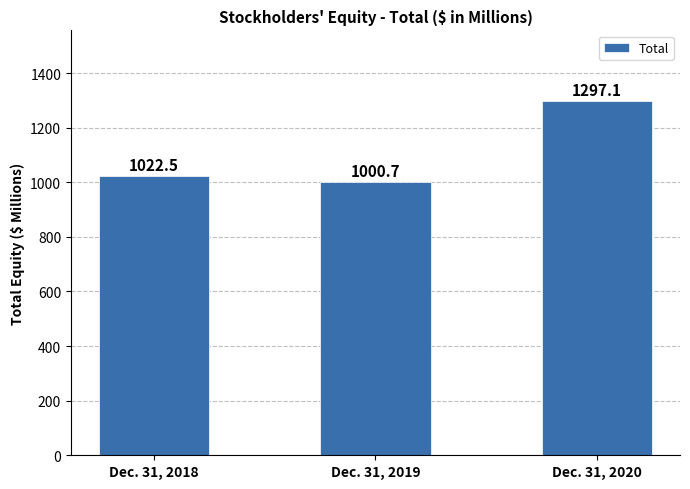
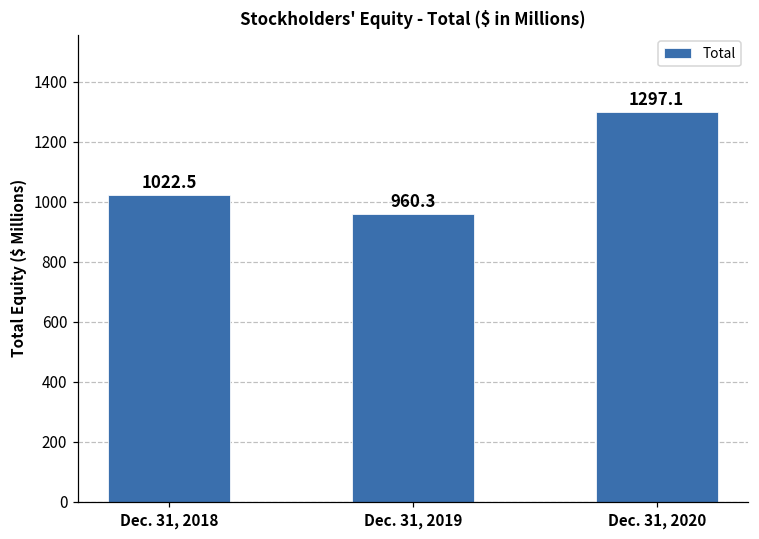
  {
    "Dec. 31, 2018": 1022.5,
-   "Dec. 31, 2019": 1000.7,
+   "Dec. 31, 2019": 960.3,
    "Dec. 31, 2020": 1297.1
  }
